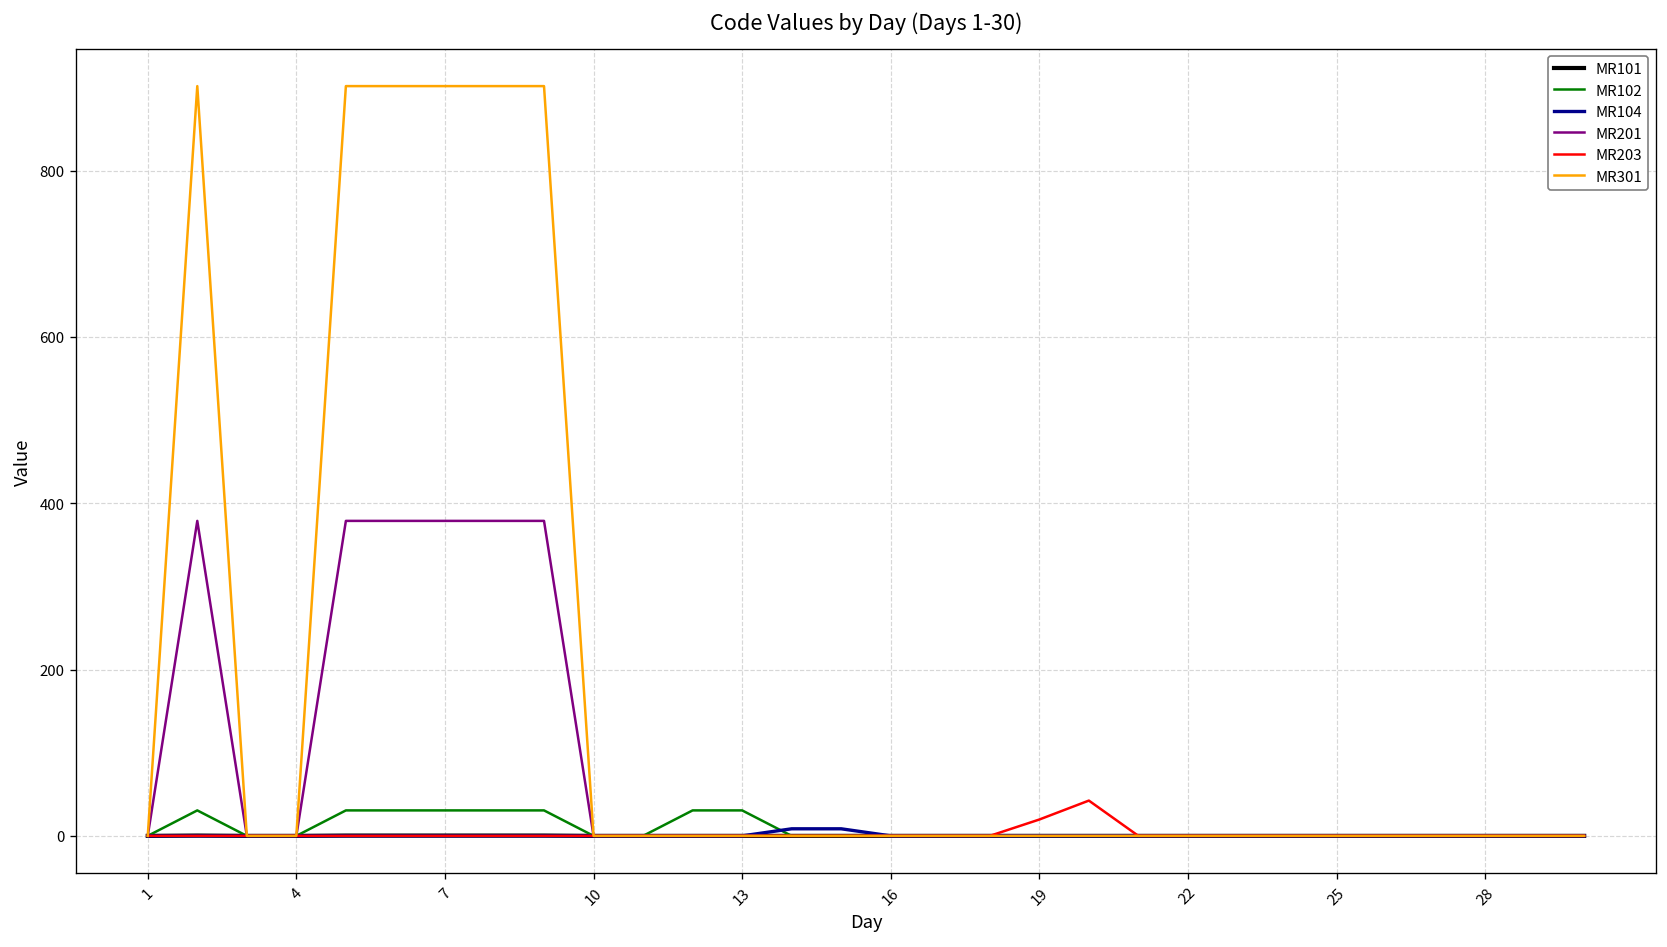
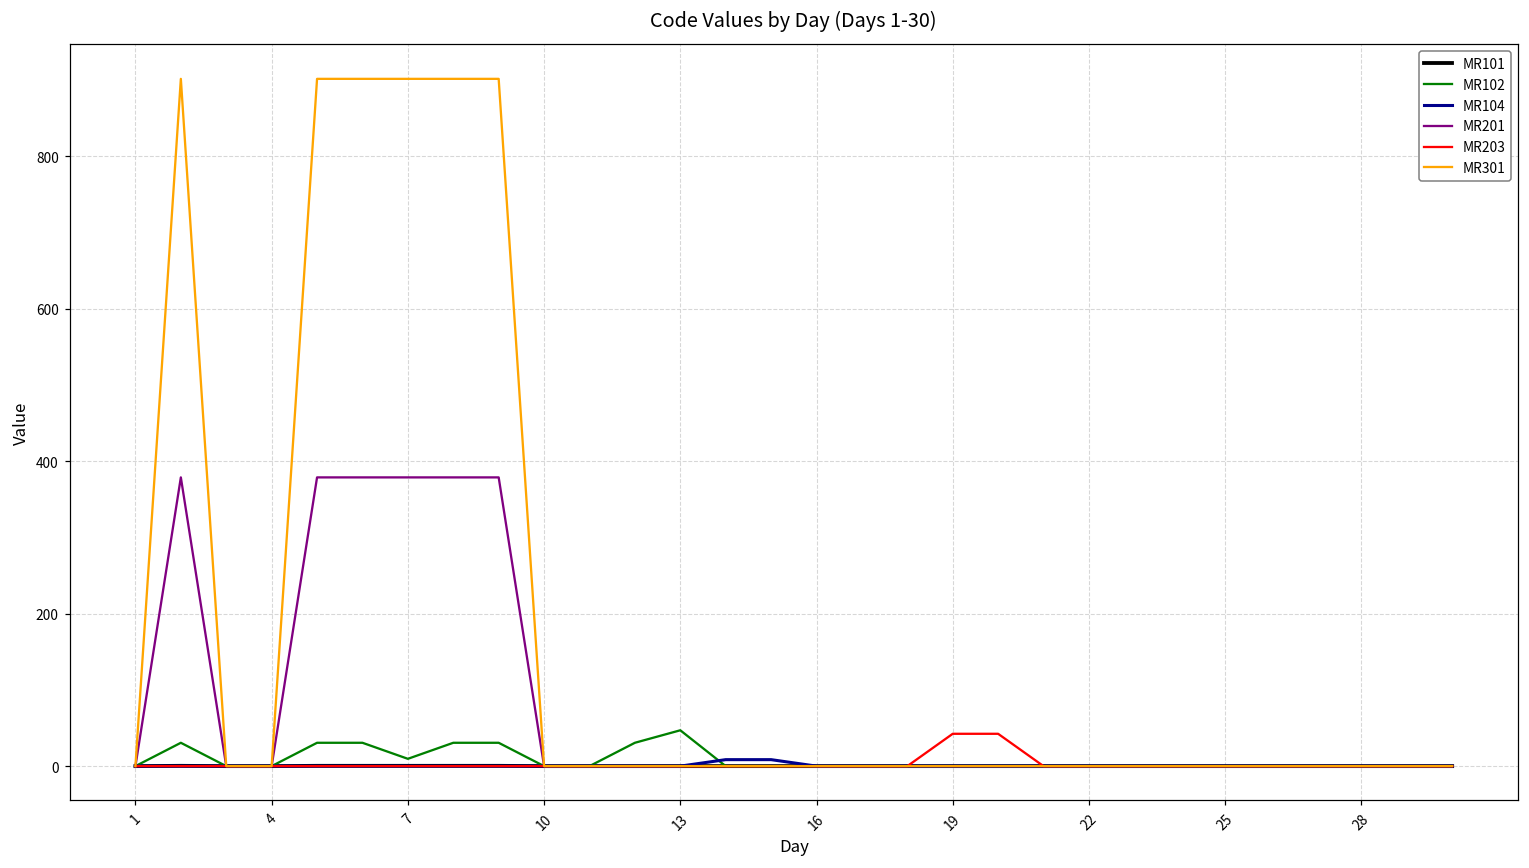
  {
    "MR102": {
-     "7": 30,
-     "13": 30
+     "7": 10,
+     "13": 50
    },
    "MR201": {
      "7": 380
    },
    "MR203": {
-     "19": 20
+     "19": 40
    },
    "MR301": {
      "7": 900
    }
  }
